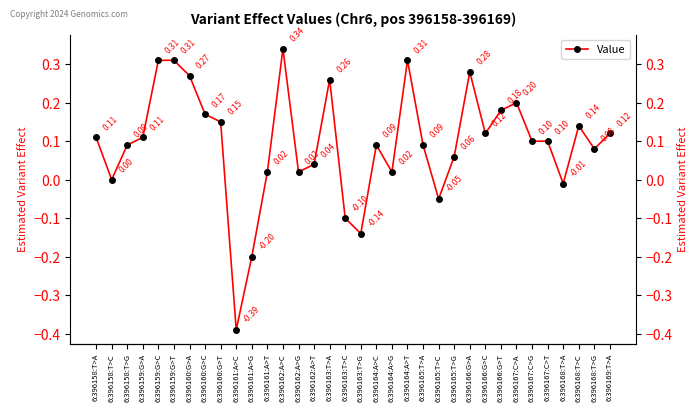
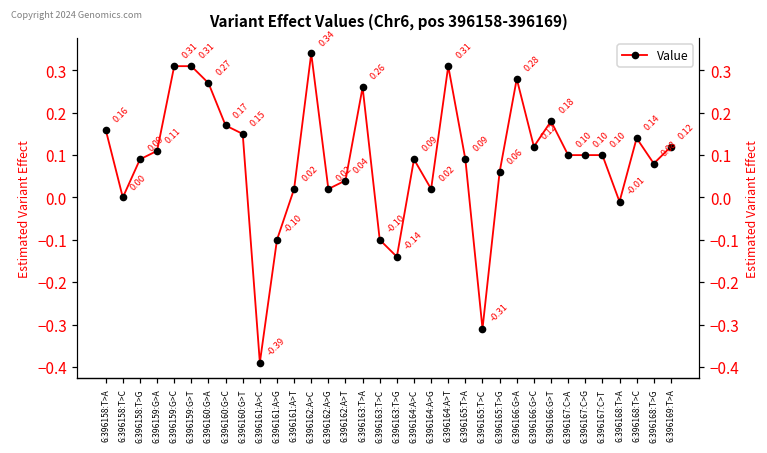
  {
-   "6:396158:T>A": 0.11,
+   "6:396158:T>A": 0.16,
    "6:396158:T>C": 0.00,
    "6:396159:G>A": 0.11,
    "6:396159:G>T": 0.31,
    "6:396160:G>A": 0.27,
    "6:396160:G>C": 0.17,
    "6:396160:G>T": 0.15,
    "6:396161:A>C": -0.39,
-   "6:396161:A>G": -0.20,
+   "6:396161:A>G": -0.10,
    "6:396161:A>T": 0.02,
    "6:396162:A>C": 0.34,
    "6:396162:A>T": 0.04,
    "6:396163:T>A": 0.26,
    "6:396163:T>C": -0.10,
    "6:396163:T>G": -0.14,
    "6:396164:A>C": 0.09,
    "6:396164:A>G": 0.02,
    "6:396164:A>T": 0.31,
    "6:396165:T>A": 0.09,
-   "6:396165:T>C": -0.05,
+   "6:396165:T>C": -0.31,
    "6:396165:T>G": 0.06,
    "6:396166:G>A": 0.28,
-   "6:396167:C>A": 0.20,
+   "6:396167:C>A": 0.10,
    "6:396167:C>T": 0.10,
    "6:396168:T>A": -0.01,
    "6:396168:T>C": 0.14,
    "6:396169:T>A": 0.12
  }
